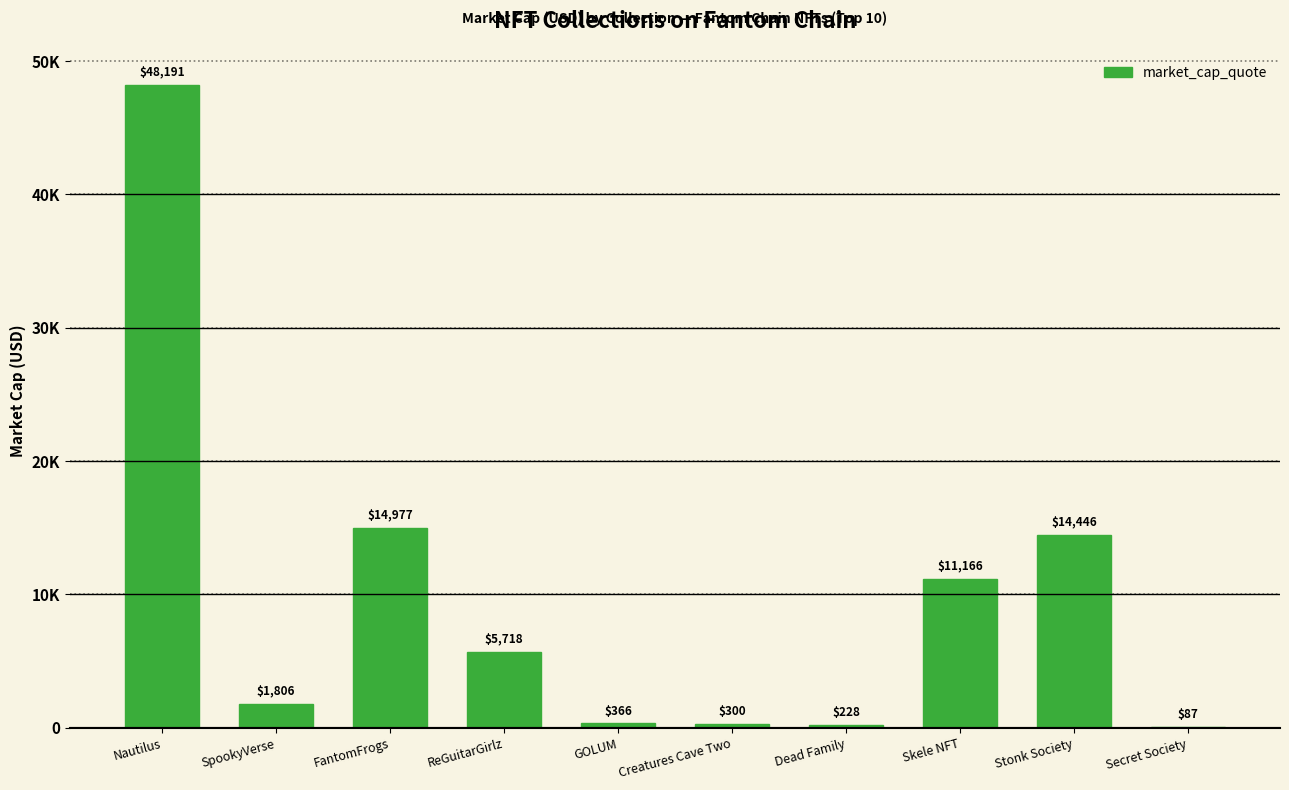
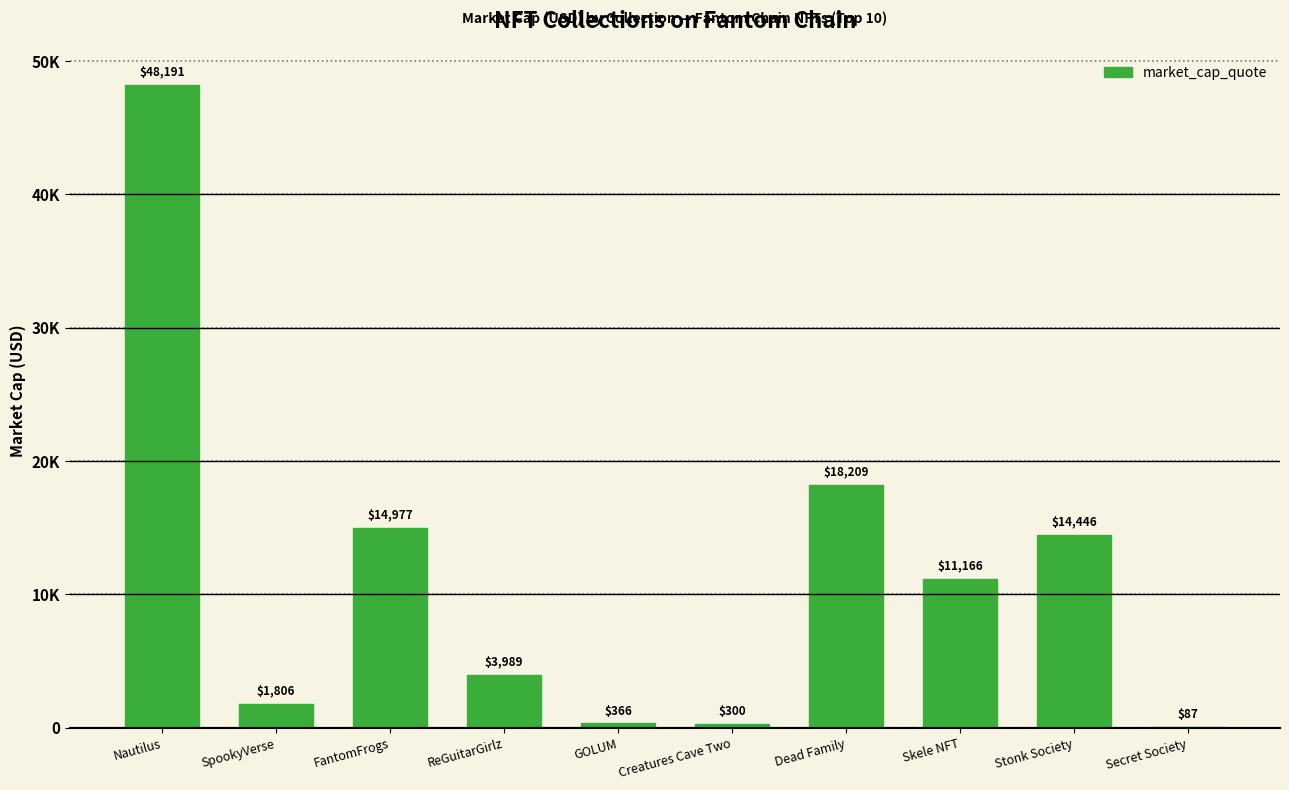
  {
    "Nautilus": "$48,191",
    "SpookyVerse": "$1,806",
    "FantomFrogs": "$14,977",
-   "ReGuitarGirlz": "$5,718",
+   "ReGuitarGirlz": "$3,989",
    "GOLUM": "$366",
    "Creatures Cave Two": "$300",
-   "Dead Family": "$228",
+   "Dead Family": "$18,209",
    "Skele NFT": "$11,166",
    "Stonk Society": "$14,446",
    "Secret Society": "$87"
  }
